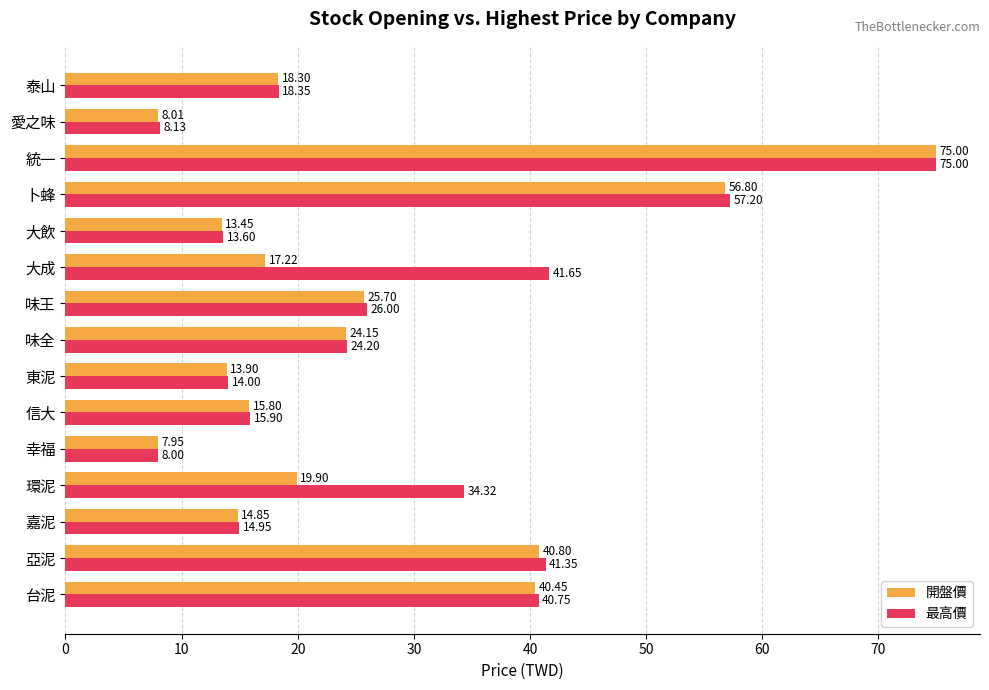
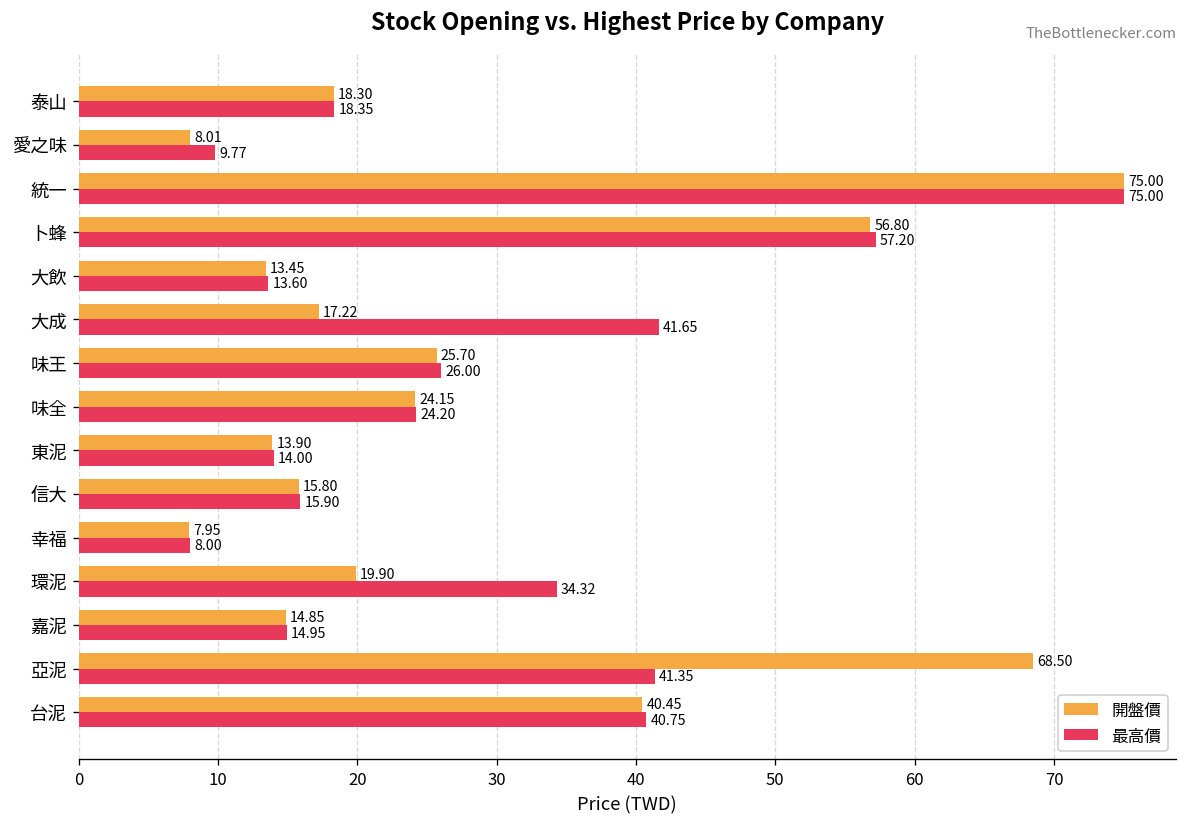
  {
    "開盤價": {
      "泰山": 18.30,
      "愛之味": 8.01,
      "統一": 75.00,
      "卜蜂": 56.80,
      "大飲": 13.45,
      "大成": 17.22,
      "味王": 25.70,
      "味全": 24.15,
      "東泥": 13.90,
      "信大": 15.80,
      "幸福": 7.95,
      "環泥": 19.90,
      "嘉泥": 14.85,
-     "亞泥": 40.80,
+     "亞泥": 68.50,
      "台泥": 40.45
    },
    "最高價": {
      "泰山": 18.35,
-     "愛之味": 8.13,
+     "愛之味": 9.77,
      "統一": 75.00,
      "卜蜂": 57.20,
      "大飲": 13.60,
      "大成": 41.65,
      "味王": 26.00,
      "味全": 24.20,
      "東泥": 14.00,
      "信大": 15.90,
      "幸福": 8.00,
      "環泥": 34.32,
      "嘉泥": 14.95,
      "亞泥": 41.35,
      "台泥": 40.75
    }
  }
